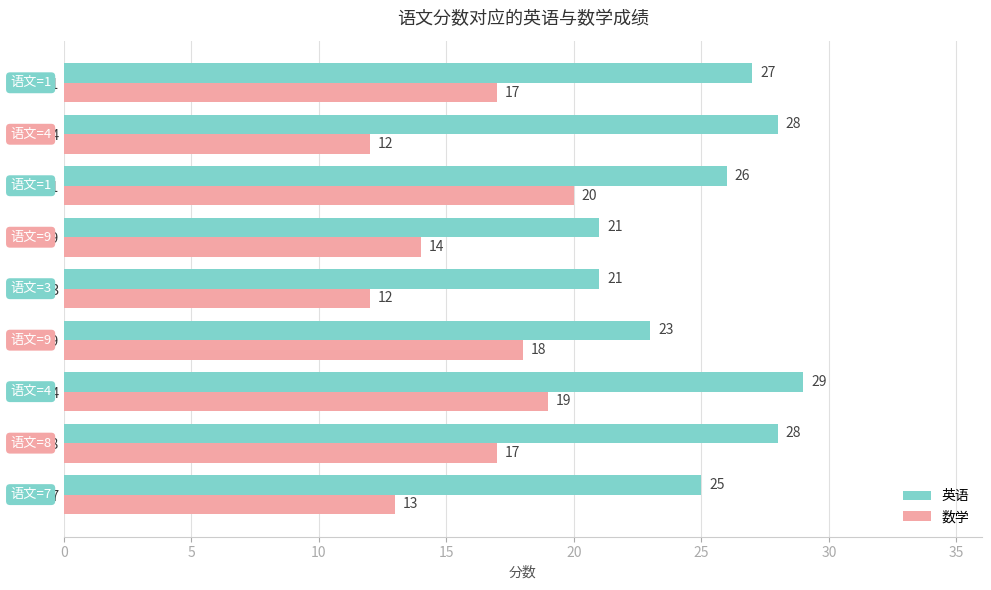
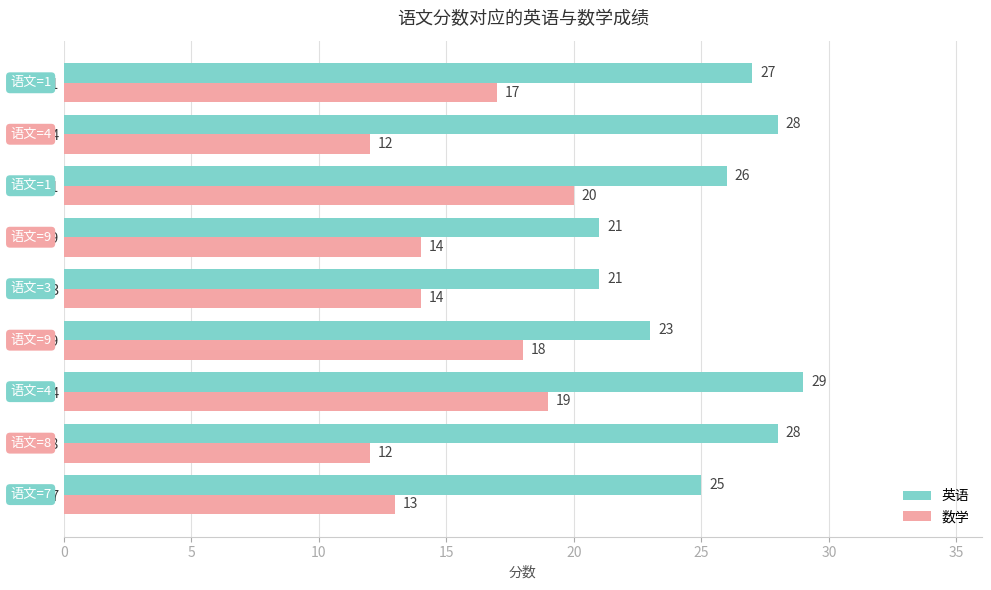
  {
    "英语": {
      "语文=3": 21,
      "语文=8": 28,
      "语文=7": 25
    },
    "数学": {
-     "语文=3": 12,
-     "语文=8": 17,
+     "语文=3": 14,
+     "语文=8": 12,
      "语文=7": 13
    }
  }
